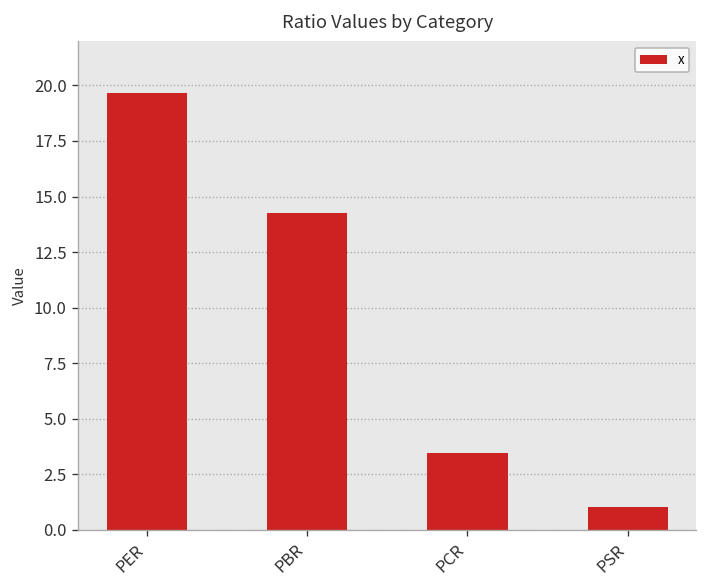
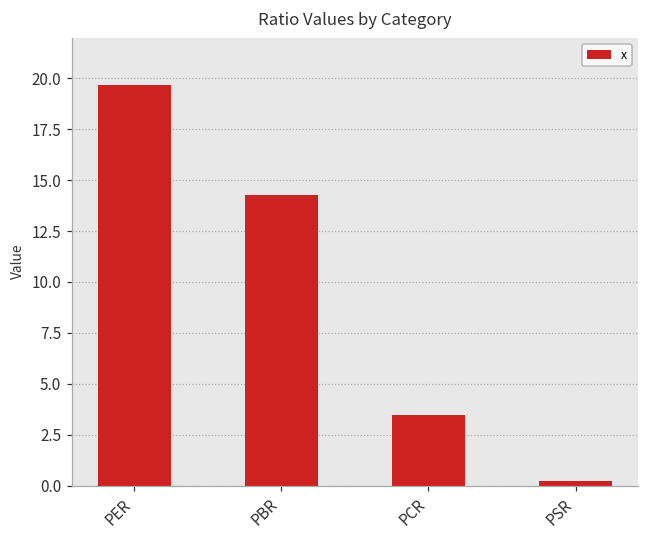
  {
    "PER": 19.6,
    "PBR": 14.3,
    "PCR": 3.5,
-   "PSR": 1.0
+   "PSR": 0.2
  }
